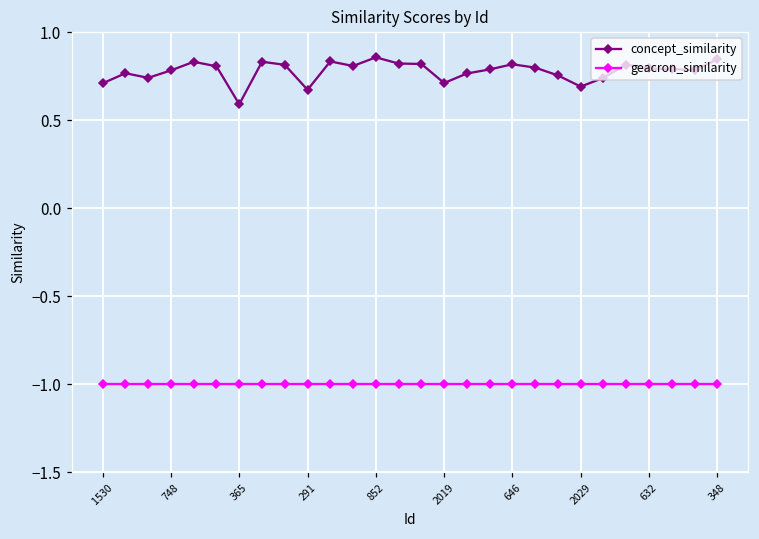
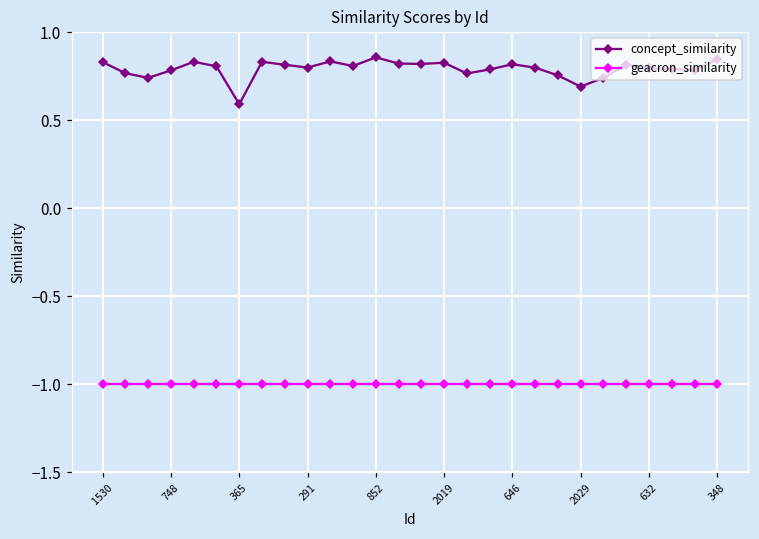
  {
    "concept_similarity": {
-     "1530": 0.71,
+     "1530": 0.83,
      "748": 0.78,
      "365": 0.59,
-     "291": 0.67,
+     "291": 0.80,
      "852": 0.86,
-     "2019": 0.71,
+     "2019": 0.83,
      "646": 0.82,
      "2029": 0.69
    },
    "geacron_similarity": {
      "1530": -1.00,
      "748": -1.00,
      "365": -1.00,
      "291": -1.00,
      "852": -1.00,
      "2019": -1.00,
      "646": -1.00,
      "2029": -1.00,
      "632": -1.00,
      "348": -1.00
    }
  }
